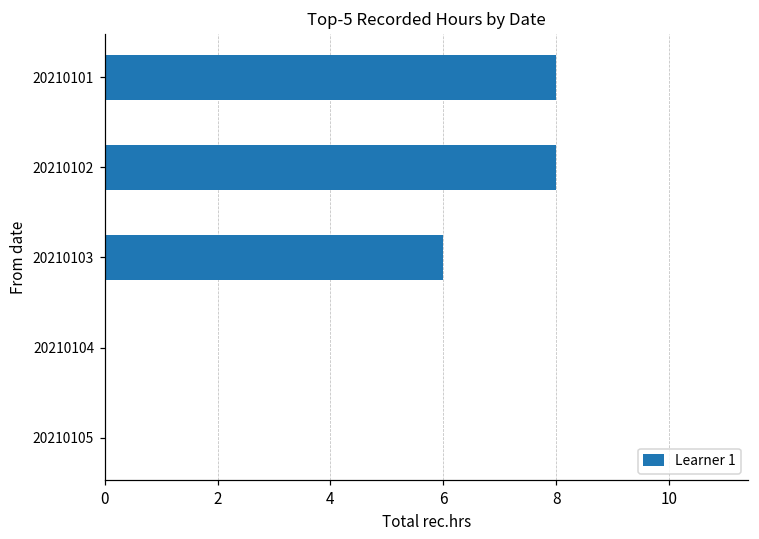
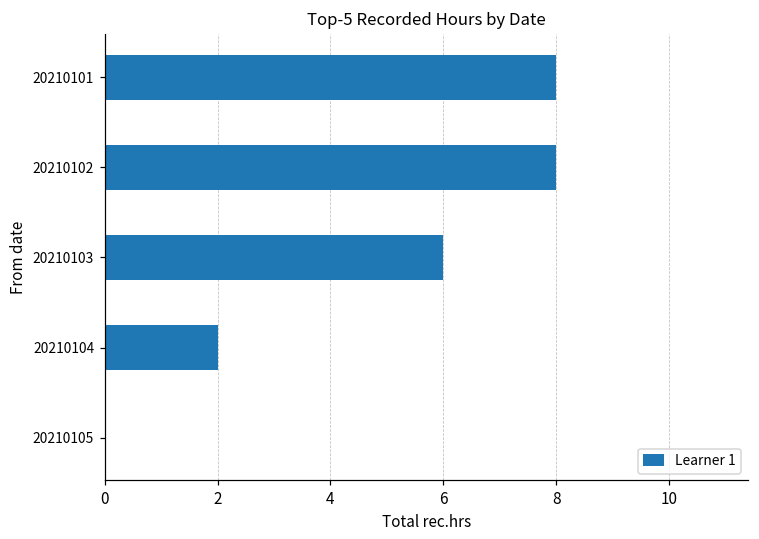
  {
    "20210101": 8,
    "20210102": 8,
    "20210103": 6,
-   "20210104": 0,
+   "20210104": 2,
    "20210105": 0
  }
